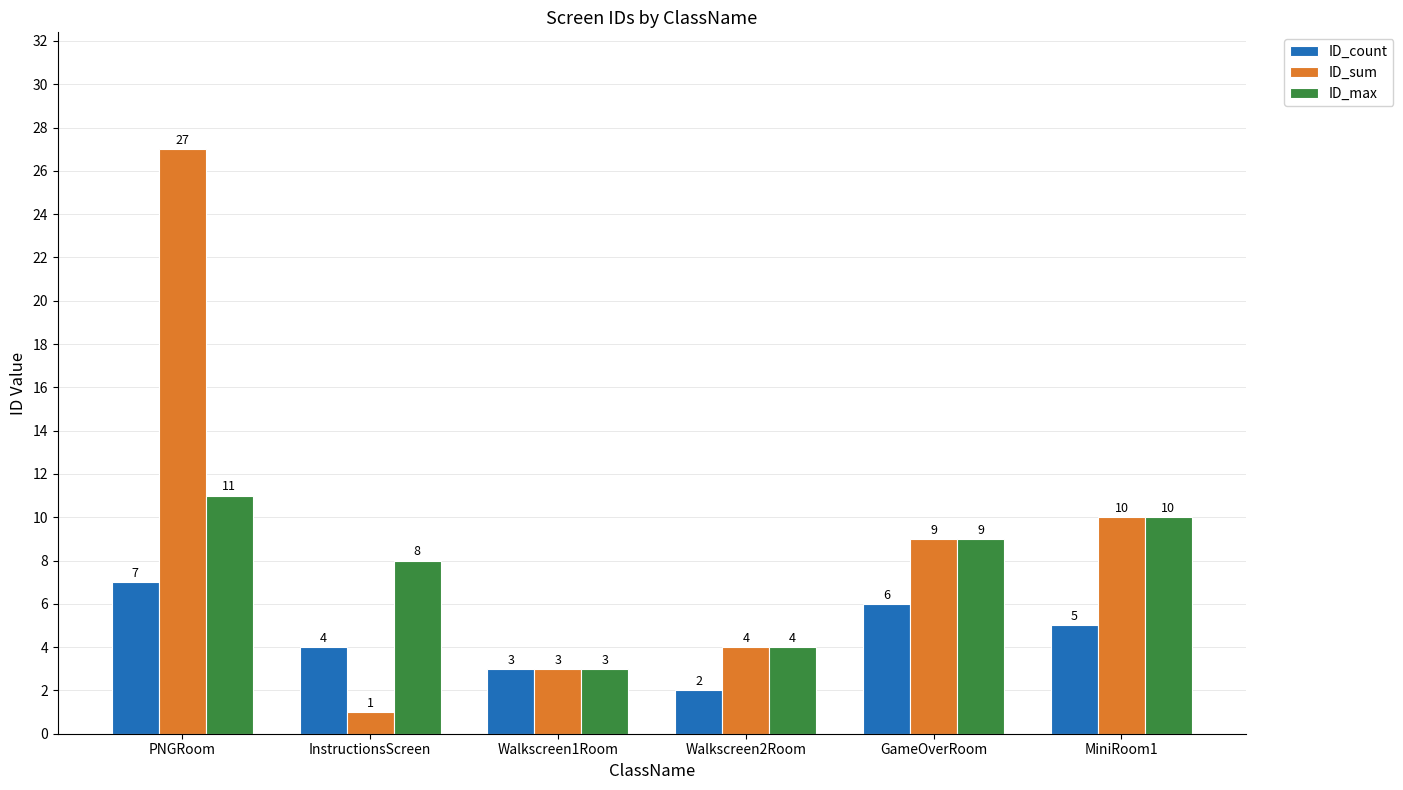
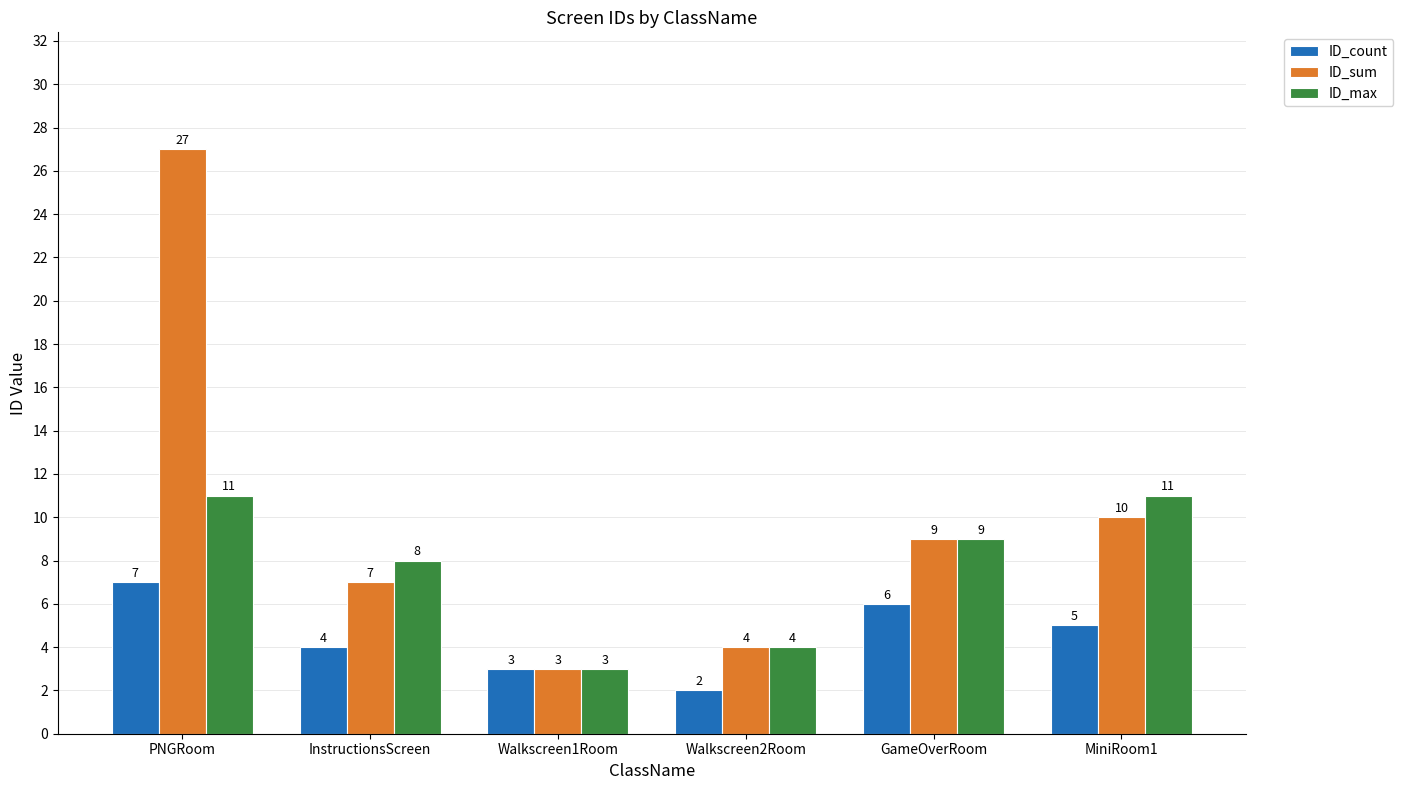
  {
    "ID_count": {
      "PNGRoom": 7,
      "InstructionsScreen": 4,
      "Walkscreen1Room": 3,
      "Walkscreen2Room": 2,
      "GameOverRoom": 6,
      "MiniRoom1": 5
    },
    "ID_sum": {
      "PNGRoom": 27,
-     "InstructionsScreen": 1,
+     "InstructionsScreen": 7,
      "Walkscreen1Room": 3,
      "Walkscreen2Room": 4,
      "GameOverRoom": 9,
      "MiniRoom1": 10
    },
    "ID_max": {
      "PNGRoom": 11,
      "InstructionsScreen": 8,
      "Walkscreen1Room": 3,
      "Walkscreen2Room": 4,
      "GameOverRoom": 9,
-     "MiniRoom1": 10
+     "MiniRoom1": 11
    }
  }
